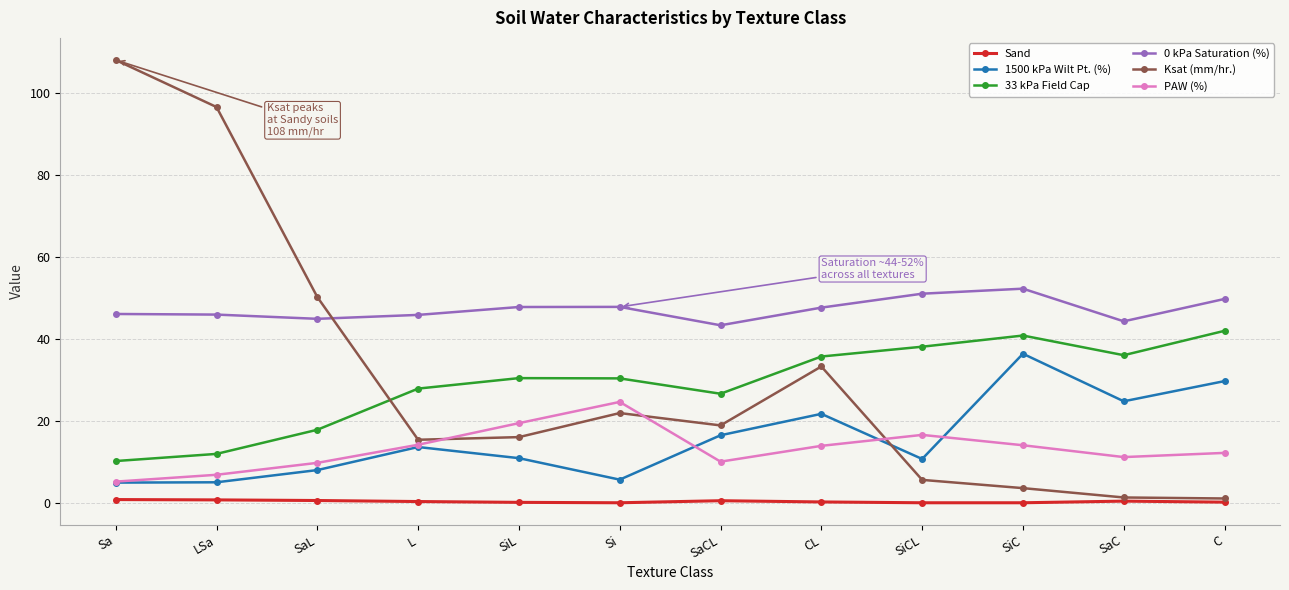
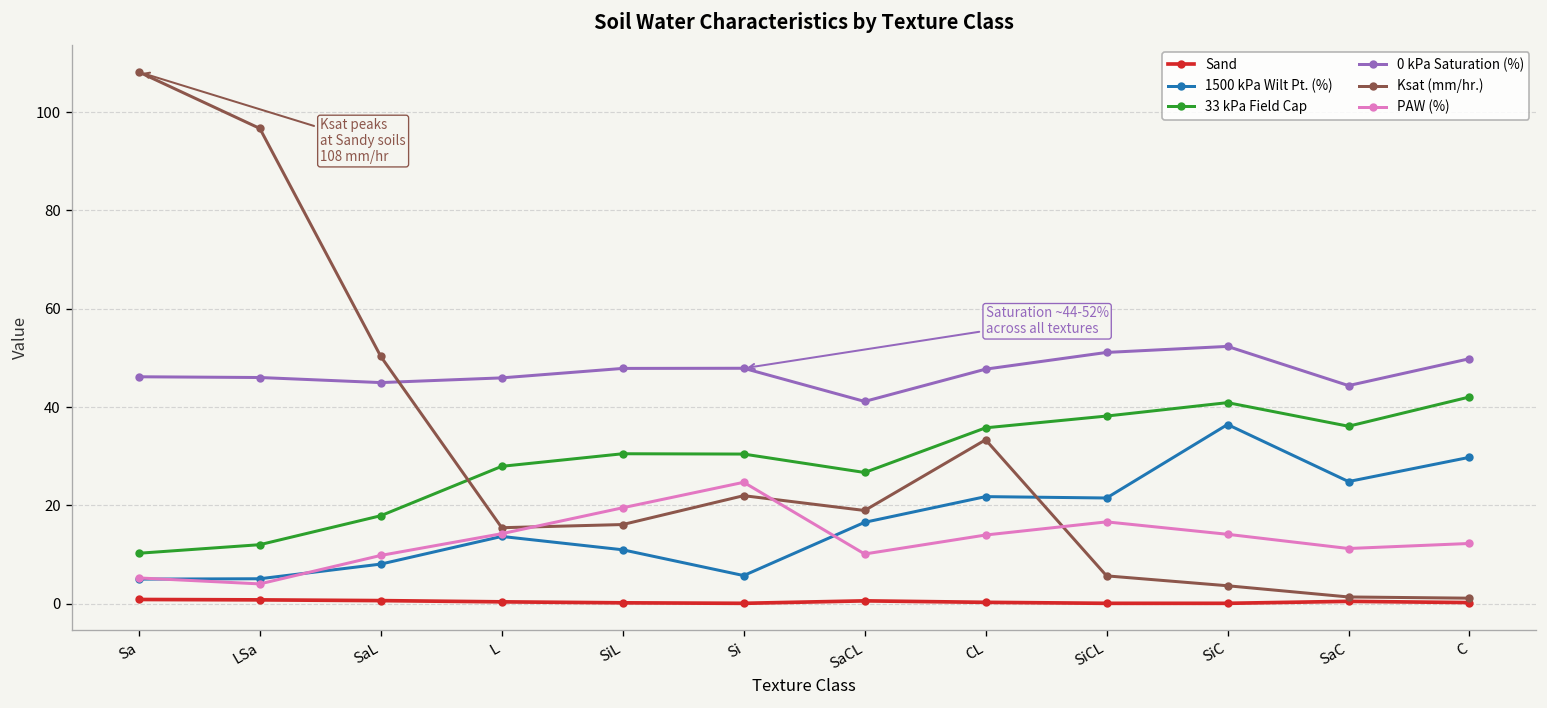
  {
    "Sand": {
      "Sa": 1,
      "LSa": 1,
      "SaL": 1,
      "L": 0,
      "SiL": 0,
      "Si": 0,
      "SaCL": 1,
      "CL": 0,
      "SiCL": 0,
      "SiC": 0,
      "SaC": 1,
      "C": 0
    },
    "1500 kPa Wilt Pt. (%)": {
      "LSa": 5,
      "SaL": 8,
      "SiL": 11,
      "Si": 6,
      "SaCL": 17,
      "CL": 22,
-     "SiCL": 11,
+     "SiCL": 22,
      "SiC": 36,
      "SaC": 25,
      "C": 30
    },
    "33 kPa Field Cap": {
      "Sa": 10,
      "LSa": 12,
      "SaL": 18,
      "L": 28,
      "SiL": 31,
      "Si": 30,
      "SaCL": 27,
      "CL": 36,
      "SiCL": 38,
      "SiC": 41,
      "SaC": 36,
      "C": 42
    },
    "0 kPa Saturation (%)": {
      "Sa": 46,
      "LSa": 46,
      "SaL": 45,
      "L": 46,
      "SiL": 48,
      "Si": 48,
-     "SaCL": 43,
+     "SaCL": 41,
      "SiC": 52,
      "SaC": 44,
      "C": 50
    },
    "Ksat (mm/hr.)": {
      "Sa": 108,
      "SaL": 50,
      "L": 15,
      "SiL": 16,
      "Si": 22,
      "SaCL": 19,
      "CL": 33,
      "SiCL": 6,
      "SiC": 4,
      "SaC": 1,
      "C": 1
    },
    "PAW (%)": {
-     "LSa": 7,
+     "LSa": 4,
      "SaL": 10,
      "SiL": 20,
      "Si": 25,
      "SaCL": 10,
      "CL": 14,
      "SiCL": 17,
      "SiC": 14,
      "SaC": 11,
      "C": 12
    }
  }
